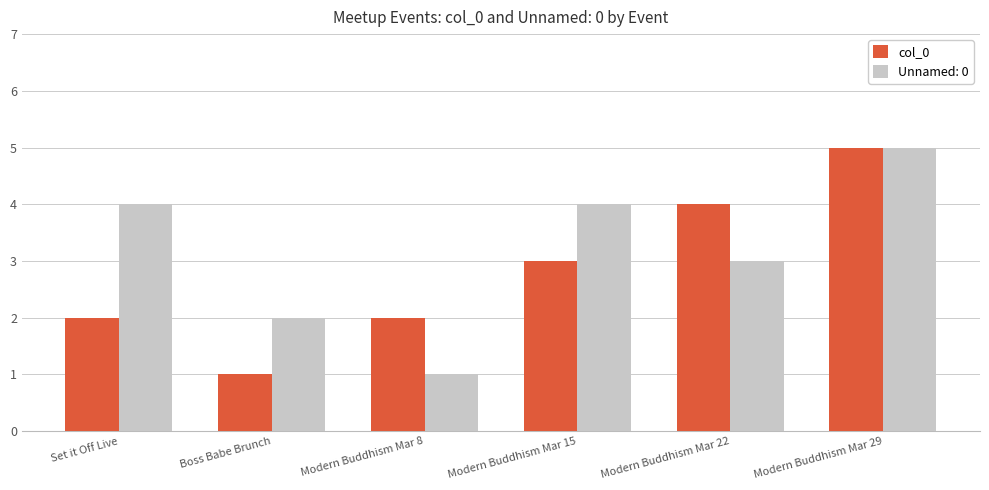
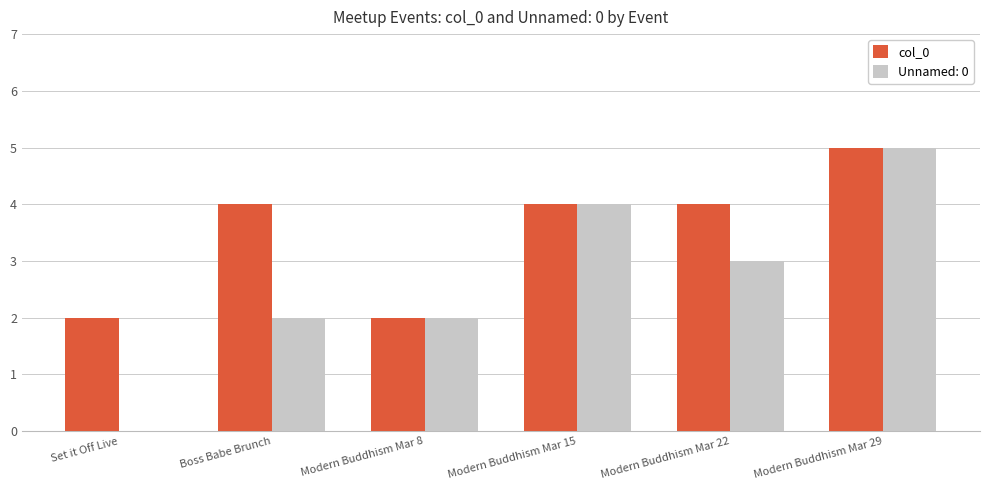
  {
    "col_0": {
      "Set it Off Live": 2,
-     "Boss Babe Brunch": 1,
+     "Boss Babe Brunch": 4,
      "Modern Buddhism Mar 8": 2,
-     "Modern Buddhism Mar 15": 3,
+     "Modern Buddhism Mar 15": 4,
      "Modern Buddhism Mar 22": 4,
      "Modern Buddhism Mar 29": 5
    },
    "Unnamed: 0": {
-     "Set it Off Live": 4,
+     "Set it Off Live": 0,
      "Boss Babe Brunch": 2,
-     "Modern Buddhism Mar 8": 1,
+     "Modern Buddhism Mar 8": 2,
      "Modern Buddhism Mar 15": 4,
      "Modern Buddhism Mar 22": 3,
      "Modern Buddhism Mar 29": 5
    }
  }
